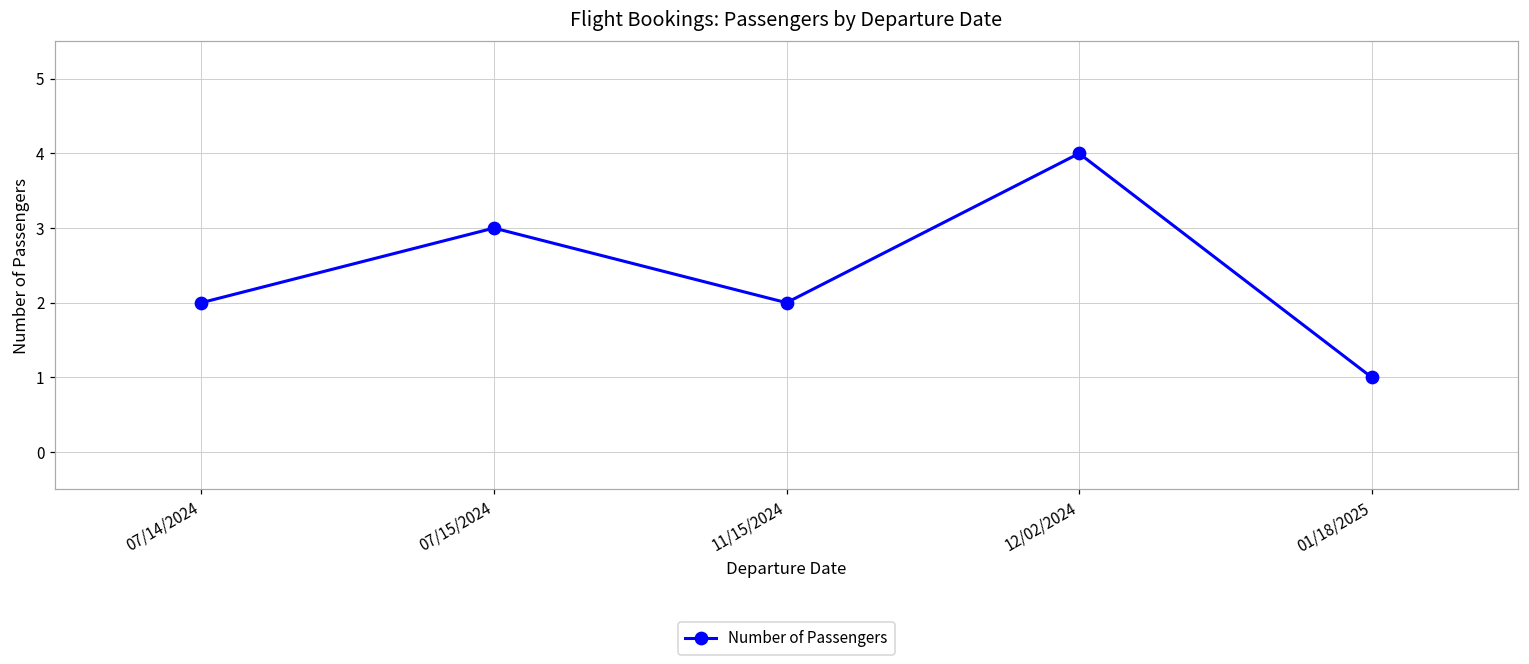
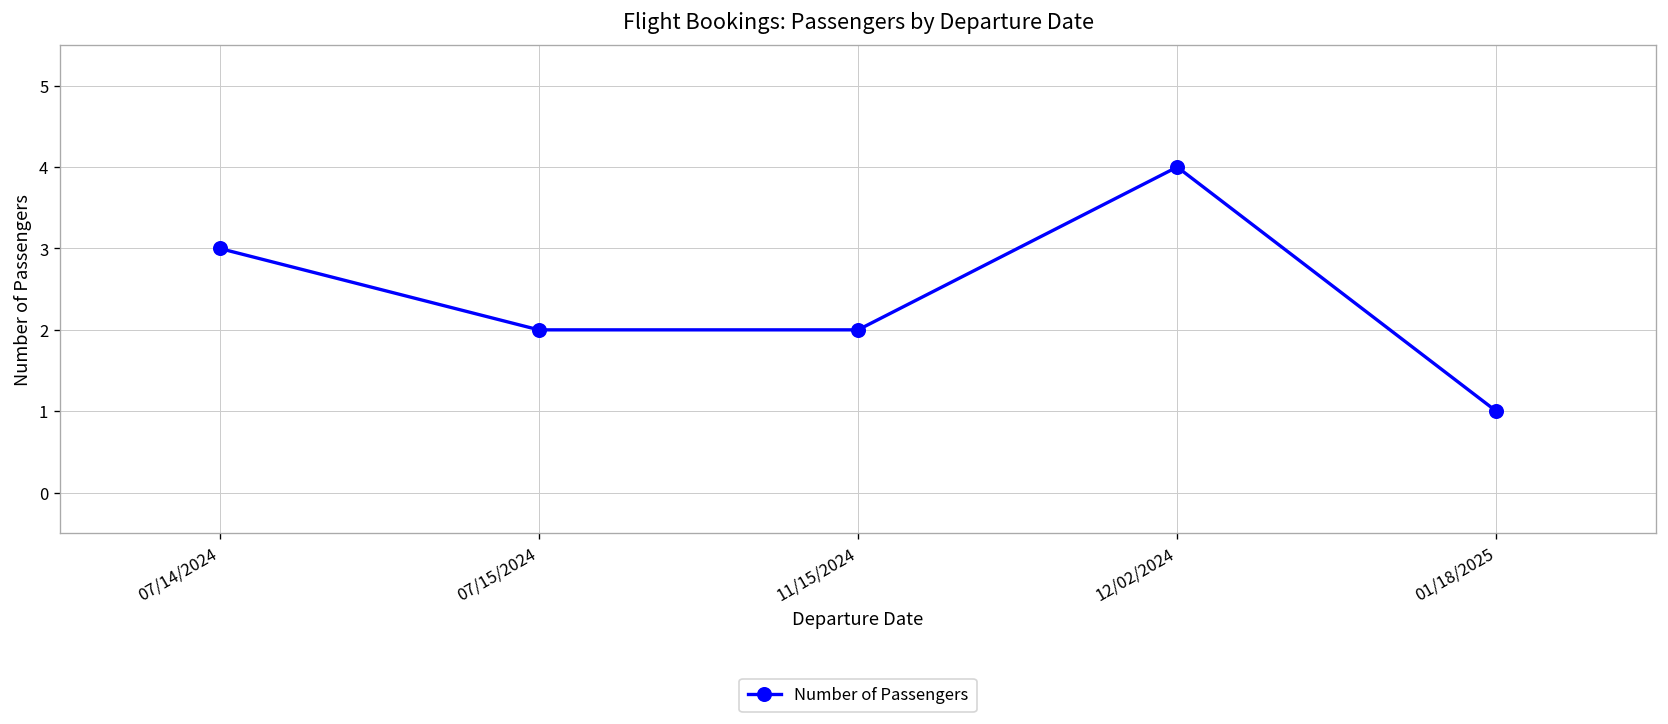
  {
-   "07/14/2024": 2,
-   "07/15/2024": 3,
+   "07/14/2024": 3,
+   "07/15/2024": 2,
    "11/15/2024": 2,
    "12/02/2024": 4,
    "01/18/2025": 1
  }
